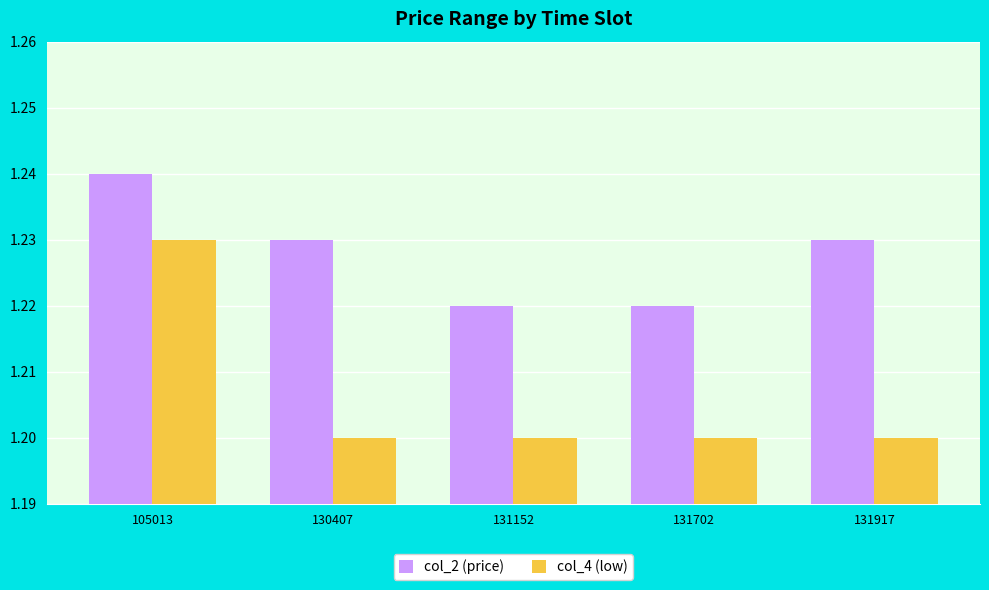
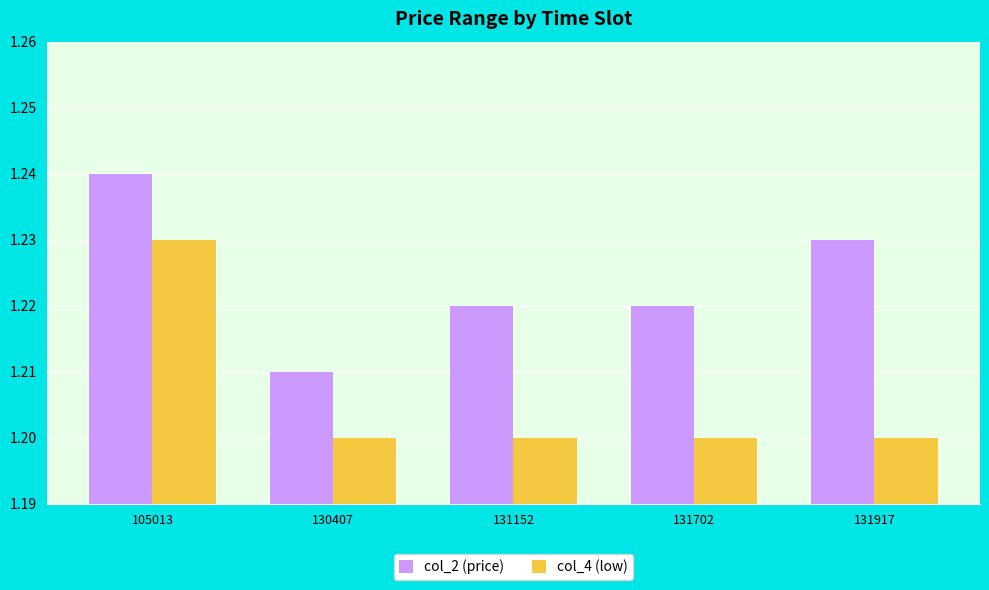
  {
    "col_2 (price)": {
      "105013": 1.24,
-     "130407": 1.23,
+     "130407": 1.21,
      "131152": 1.22,
      "131702": 1.22,
      "131917": 1.23
    },
    "col_4 (low)": {
      "105013": 1.23,
      "130407": 1.20,
      "131152": 1.20,
      "131702": 1.20,
      "131917": 1.20
    }
  }
